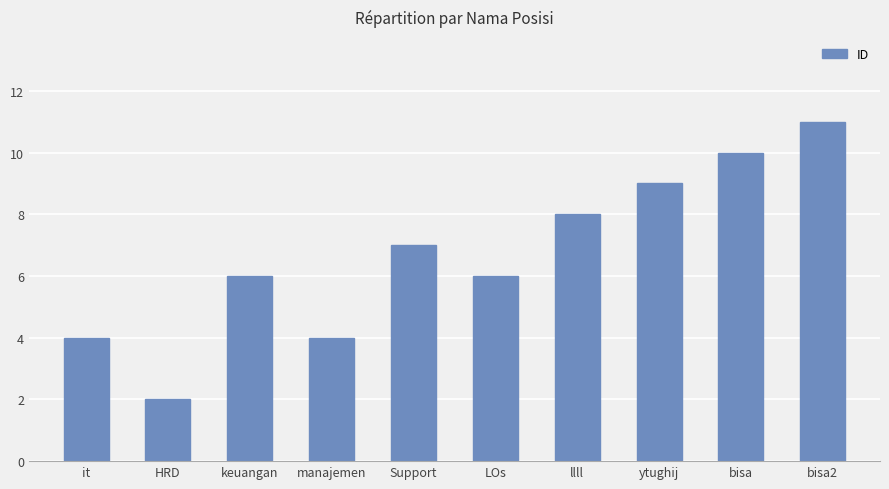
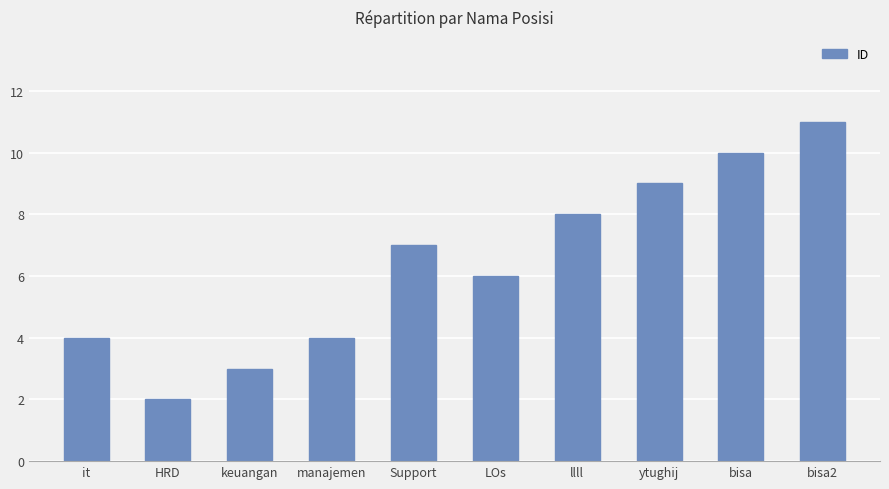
  {
    "it": 4,
    "HRD": 2,
-   "keuangan": 6,
+   "keuangan": 3,
    "manajemen": 4,
    "Support": 7,
    "LOs": 6,
    "llll": 8,
    "ytughij": 9,
    "bisa": 10,
    "bisa2": 11
  }
